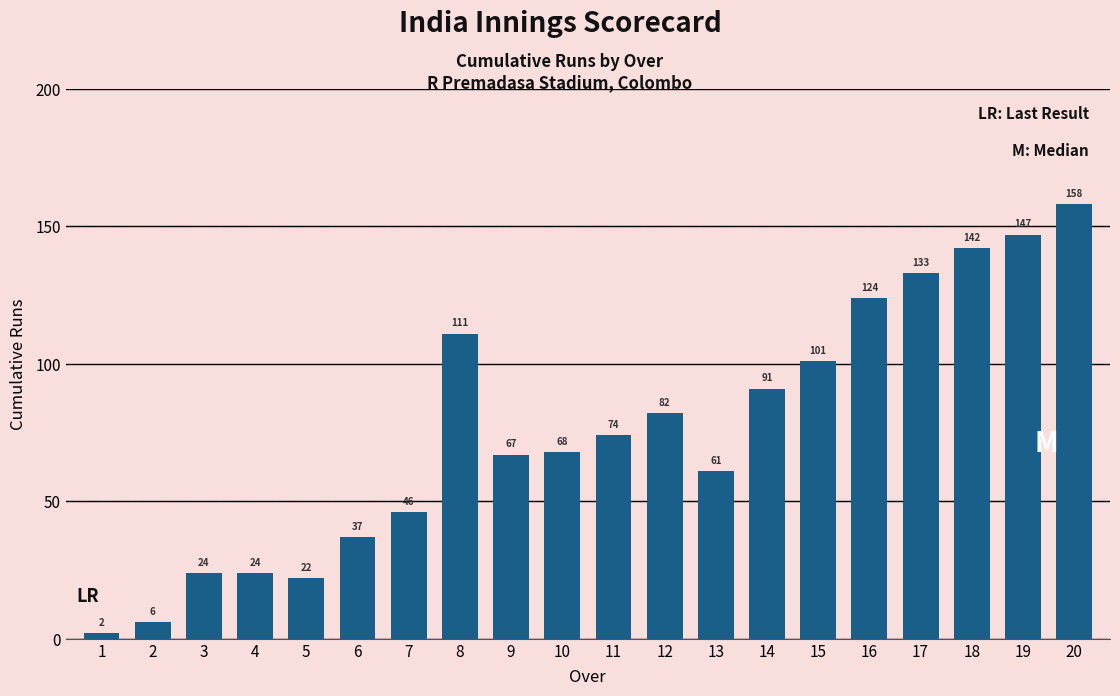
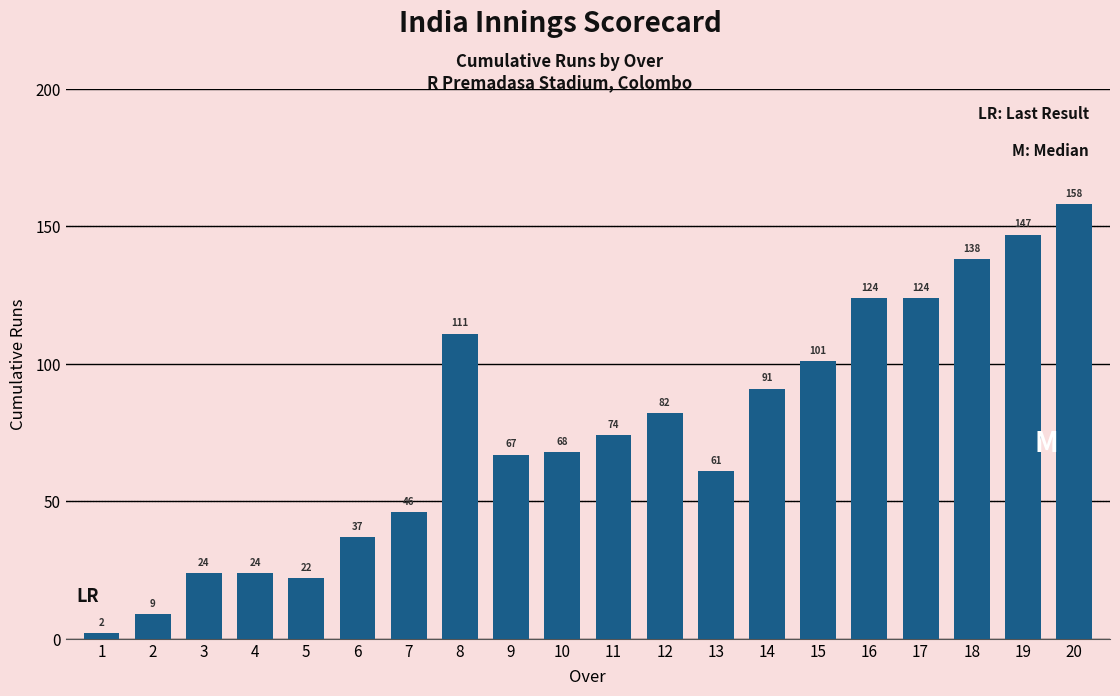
  {
    "1": 2,
-   "2": 6,
+   "2": 9,
    "3": 24,
    "4": 24,
    "5": 22,
    "6": 37,
    "7": 46,
    "8": 111,
    "9": 67,
    "10": 68,
    "11": 74,
    "12": 82,
    "13": 61,
    "14": 91,
    "15": 101,
    "16": 124,
-   "17": 133,
-   "18": 142,
+   "17": 124,
+   "18": 138,
    "19": 147,
    "20": 158
  }
